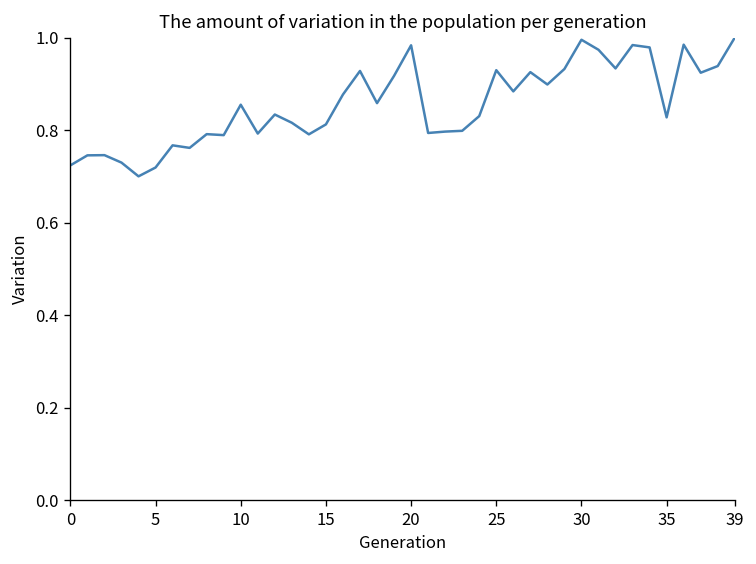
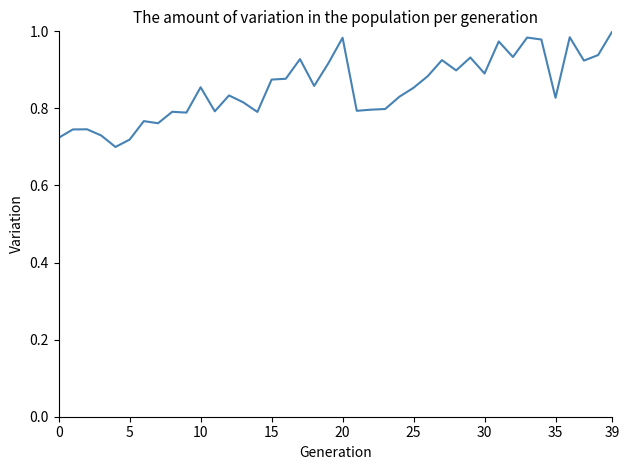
  {
    "0": 0.72,
    "5": 0.72,
    "10": 0.85,
-   "15": 0.81,
+   "15": 0.87,
    "20": 0.98,
-   "25": 0.93,
-   "30": 1.00,
+   "25": 0.85,
+   "30": 0.89,
    "35": 0.83,
    "39": 1.00
  }
